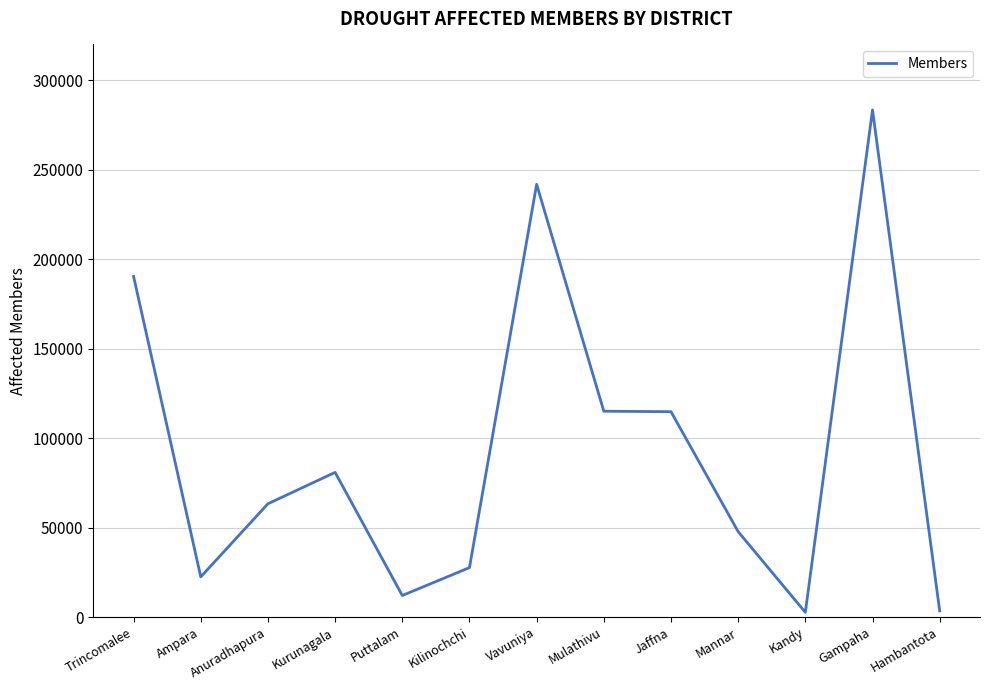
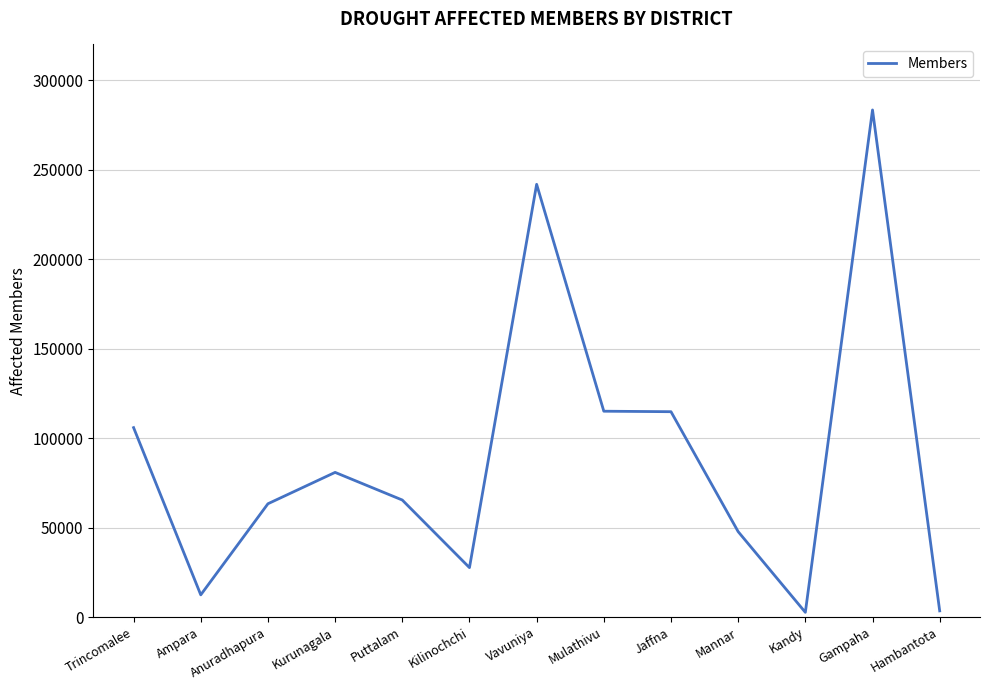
  {
-   "Trincomalee": 190000,
-   "Ampara": 22000,
+   "Trincomalee": 106000,
+   "Ampara": 12000,
    "Anuradhapura": 63000,
    "Kurunagala": 81000,
-   "Puttalam": 12000,
+   "Puttalam": 65000,
    "Kilinochchi": 28000,
    "Vavuniya": 242000,
    "Mulathivu": 115000,
    "Jaffna": 115000,
    "Mannar": 48000,
    "Kandy": 3000,
    "Gampaha": 283000,
    "Hambantota": 3000
  }
